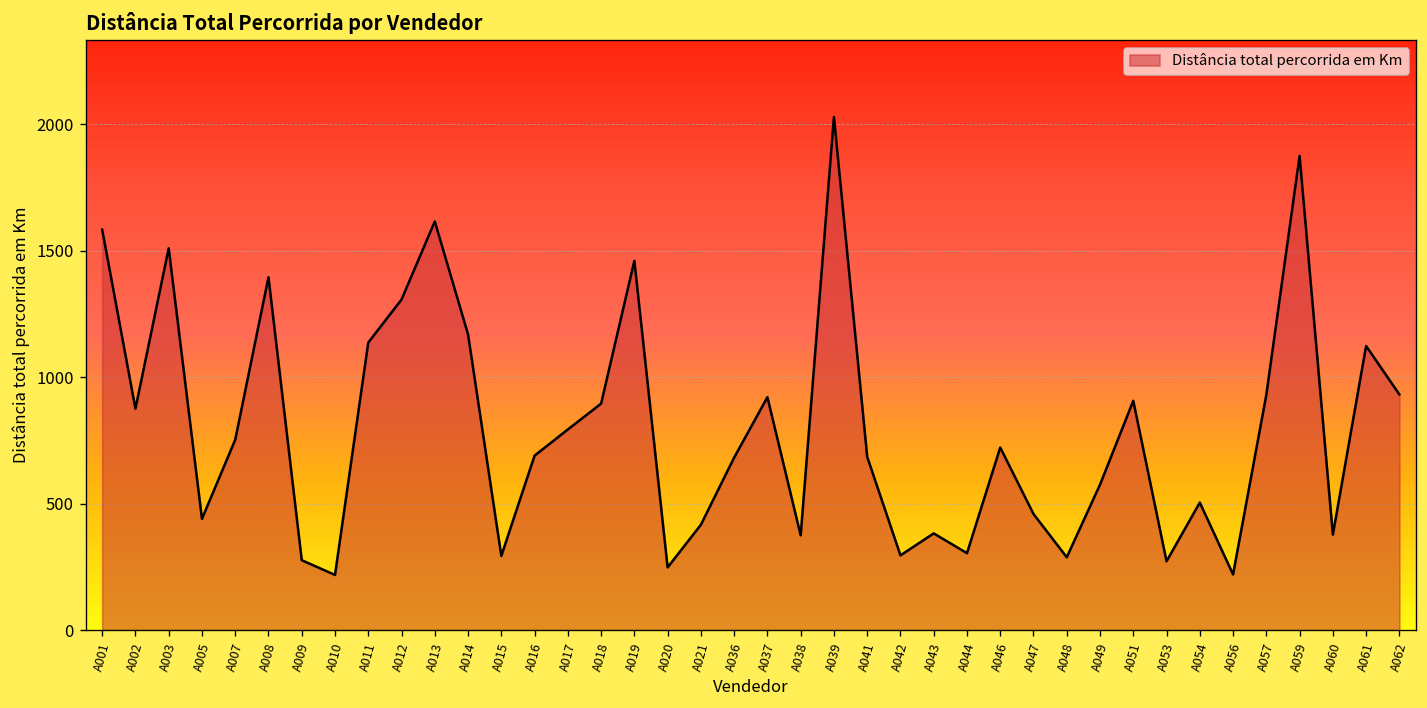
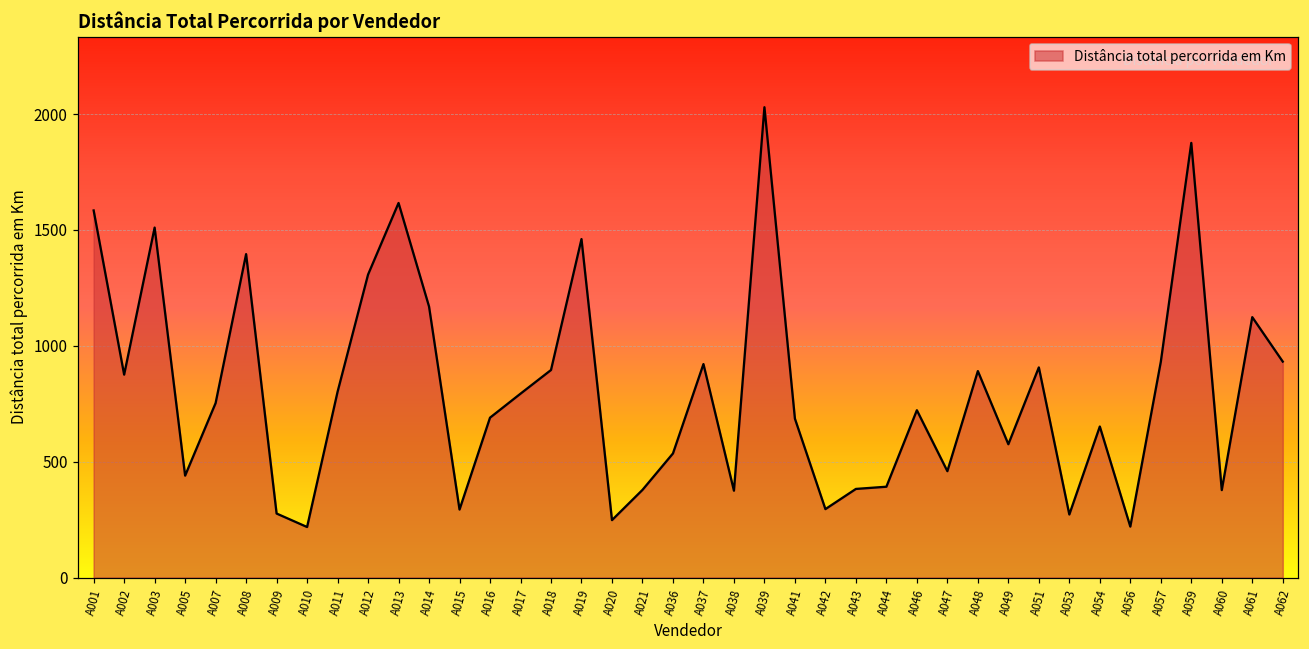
  {
    "A001": 1580,
    "A002": 880,
    "A003": 1510,
    "A005": 440,
    "A007": 750,
    "A008": 1400,
    "A009": 280,
    "A010": 220,
-   "A011": 1140,
+   "A011": 800,
    "A012": 1310,
    "A013": 1620,
    "A014": 1170,
    "A015": 290,
    "A016": 690,
    "A017": 790,
    "A018": 900,
    "A019": 1460,
    "A020": 250,
-   "A021": 420,
-   "A036": 680,
+   "A021": 380,
+   "A036": 540,
    "A037": 920,
    "A038": 370,
    "A039": 2030,
    "A041": 690,
    "A042": 300,
    "A043": 380,
-   "A044": 300,
+   "A044": 390,
    "A046": 720,
    "A047": 460,
-   "A048": 290,
+   "A048": 890,
    "A049": 580,
    "A051": 910,
    "A053": 270,
-   "A054": 500,
+   "A054": 650,
    "A056": 220,
    "A057": 930,
    "A059": 1880,
    "A060": 380,
    "A061": 1120,
    "A062": 930
  }
